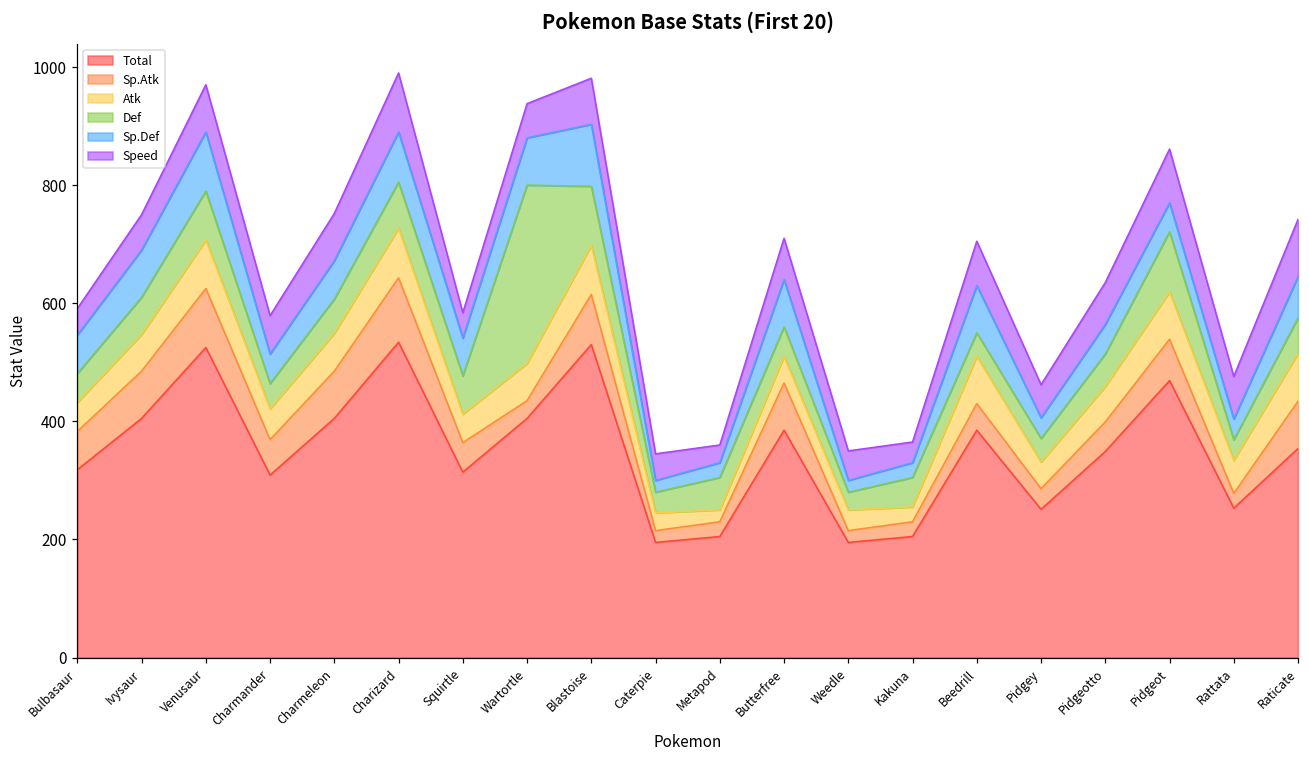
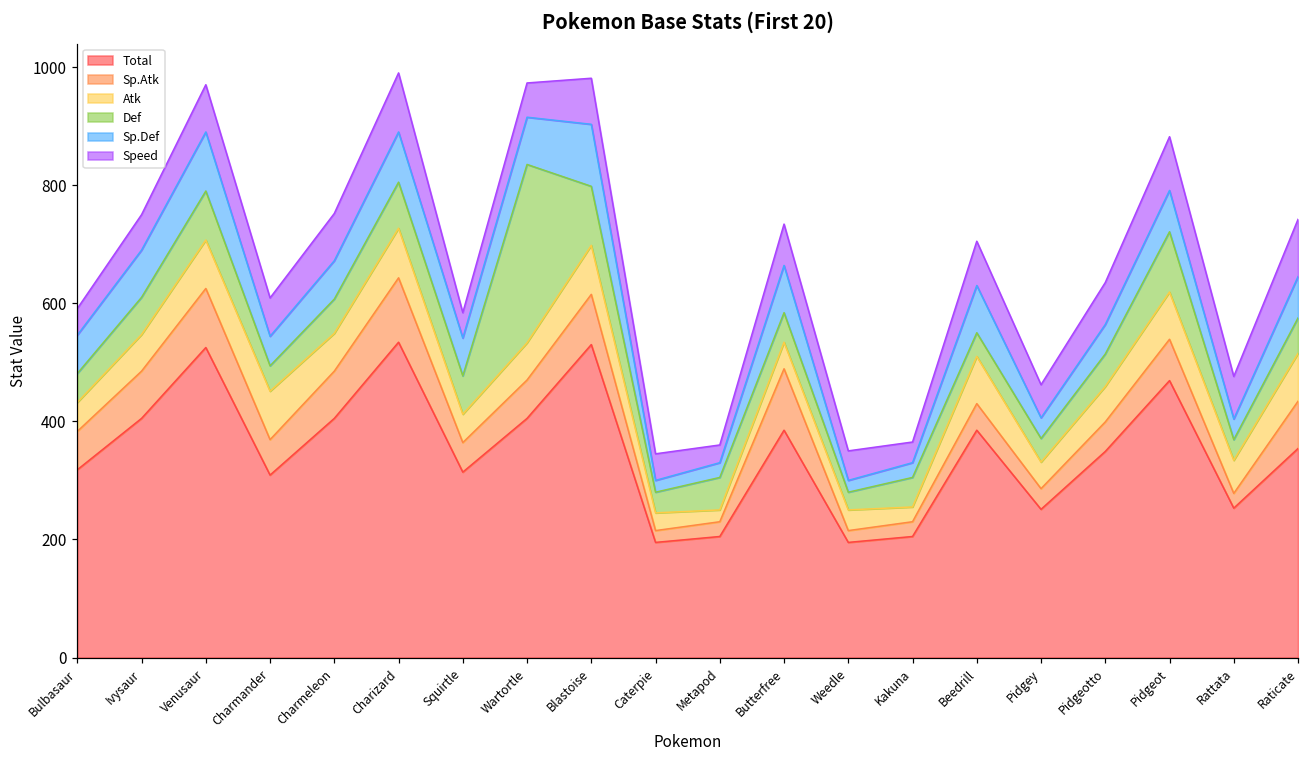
  {
    "Total": {
      "Bulbasaur": 320,
      "Ivysaur": 410,
      "Venusaur": 530,
      "Charmander": 310,
      "Charmeleon": 410,
      "Charizard": 530,
      "Squirtle": 310,
      "Wartortle": 410,
      "Blastoise": 530,
      "Caterpie": 200,
      "Metapod": 210,
      "Butterfree": 390,
      "Weedle": 200,
      "Kakuna": 210,
      "Beedrill": 390,
      "Pidgey": 250,
      "Pidgeotto": 350,
      "Pidgeot": 470,
      "Rattata": 250,
      "Raticate": 350
    },
    "Sp.Atk": {
      "Bulbasaur": 70,
      "Ivysaur": 80,
      "Venusaur": 100,
      "Charmander": 60,
      "Charmeleon": 80,
      "Charizard": 110,
      "Squirtle": 50,
-     "Wartortle": 30,
+     "Wartortle": 70,
      "Blastoise": 90,
      "Caterpie": 20,
      "Metapod": 30,
-     "Butterfree": 80,
+     "Butterfree": 100,
      "Weedle": 20,
      "Kakuna": 30,
      "Beedrill": 50,
      "Pidgey": 40,
      "Pidgeotto": 50,
      "Pidgeot": 70,
      "Rattata": 30,
      "Raticate": 80
    },
    "Atk": {
      "Bulbasaur": 50,
      "Ivysaur": 60,
      "Venusaur": 80,
-     "Charmander": 50,
+     "Charmander": 80,
      "Charmeleon": 60,
      "Charizard": 80,
      "Squirtle": 50,
      "Wartortle": 60,
      "Blastoise": 80,
      "Caterpie": 30,
      "Metapod": 20,
      "Butterfree": 50,
      "Weedle": 40,
      "Kakuna": 30,
      "Beedrill": 80,
      "Pidgey": 50,
      "Pidgeotto": 60,
      "Pidgeot": 80,
      "Rattata": 60,
      "Raticate": 80
    },
    "Def": {
      "Bulbasaur": 50,
      "Ivysaur": 60,
      "Venusaur": 80,
      "Charmander": 40,
      "Charmeleon": 60,
      "Charizard": 80,
      "Squirtle": 70,
      "Wartortle": 300,
      "Blastoise": 100,
      "Caterpie": 40,
      "Metapod": 60,
      "Butterfree": 50,
      "Weedle": 30,
      "Kakuna": 50,
      "Beedrill": 40,
      "Pidgey": 40,
      "Pidgeotto": 60,
      "Pidgeot": 100,
      "Rattata": 40,
      "Raticate": 60
    },
    "Sp.Def": {
      "Bulbasaur": 70,
      "Ivysaur": 80,
      "Venusaur": 100,
      "Charmander": 50,
      "Charmeleon": 70,
      "Charizard": 90,
      "Squirtle": 60,
      "Wartortle": 80,
      "Blastoise": 110,
      "Caterpie": 20,
      "Metapod": 30,
      "Butterfree": 80,
      "Weedle": 20,
      "Kakuna": 30,
      "Beedrill": 80,
      "Pidgey": 40,
      "Pidgeotto": 50,
-     "Pidgeot": 50,
+     "Pidgeot": 70,
      "Rattata": 40,
      "Raticate": 70
    },
    "Speed": {
      "Bulbasaur": 50,
      "Ivysaur": 60,
      "Venusaur": 80,
      "Charmander": 70,
      "Charmeleon": 80,
      "Charizard": 100,
      "Squirtle": 40,
      "Wartortle": 60,
      "Blastoise": 80,
      "Caterpie": 50,
      "Metapod": 30,
      "Butterfree": 70,
      "Weedle": 50,
      "Kakuna": 40,
      "Beedrill": 80,
      "Pidgey": 60,
      "Pidgeotto": 70,
      "Pidgeot": 90,
      "Rattata": 70,
      "Raticate": 100
    }
  }
